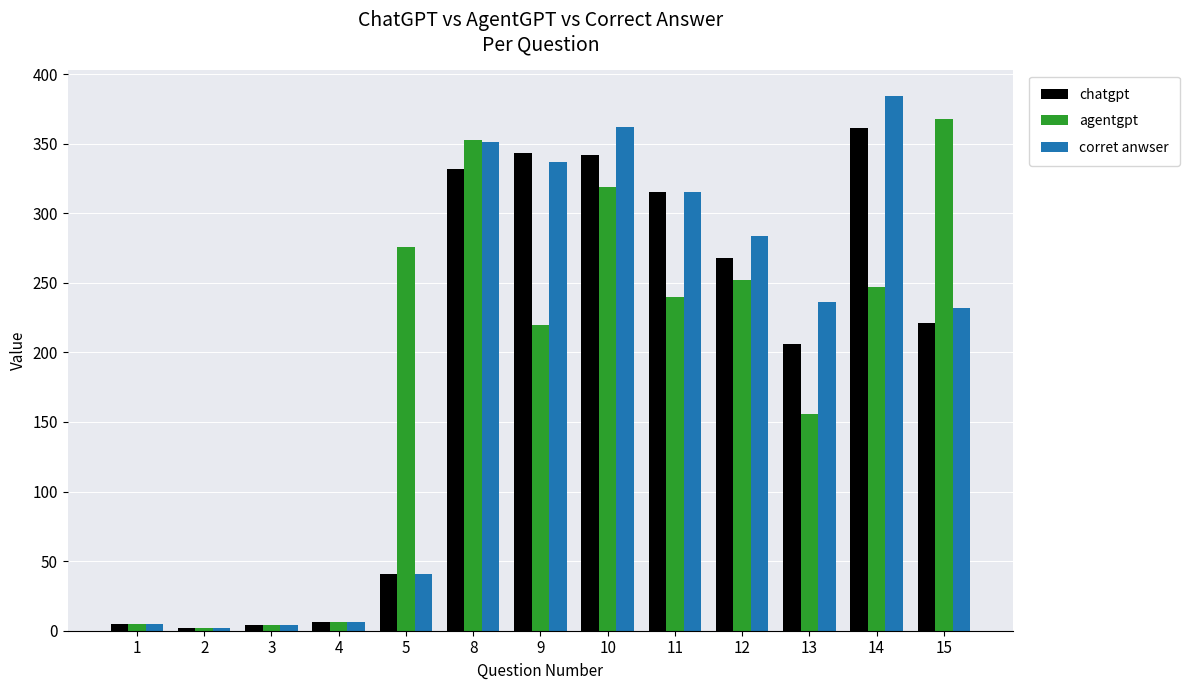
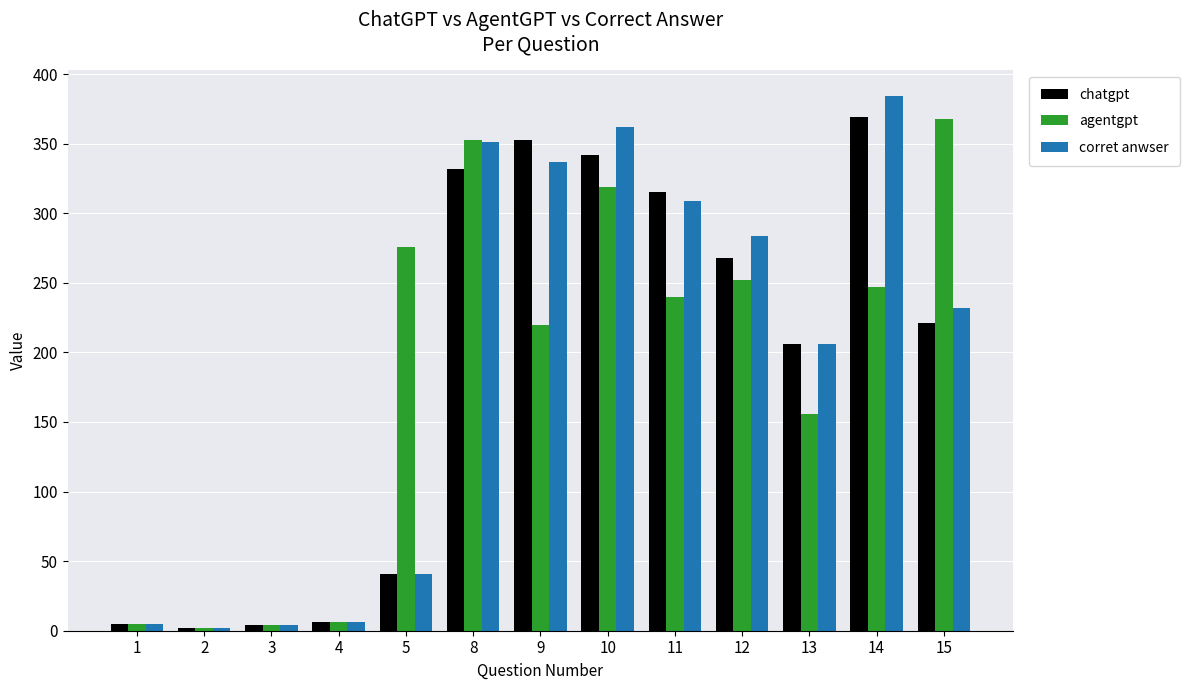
  {
    "chatgpt": {
      "1": 5,
      "2": 2,
      "3": 4,
      "4": 6,
      "5": 41,
      "8": 332,
-     "9": 343,
+     "9": 353,
      "10": 342,
      "11": 315,
      "12": 268,
      "13": 206,
-     "14": 361,
+     "14": 369,
      "15": 221
    },
    "agentgpt": {
      "1": 5,
      "2": 2,
      "3": 4,
      "4": 6,
      "5": 276,
      "8": 353,
      "9": 220,
      "10": 319,
      "11": 240,
      "12": 252,
      "13": 156,
      "14": 247,
      "15": 368
    },
    "corret anwser": {
      "1": 5,
      "2": 2,
      "3": 4,
      "4": 6,
      "5": 41,
      "8": 351,
      "9": 337,
      "10": 362,
-     "11": 315,
+     "11": 309,
      "12": 284,
-     "13": 236,
+     "13": 206,
      "14": 384,
      "15": 232
    }
  }
